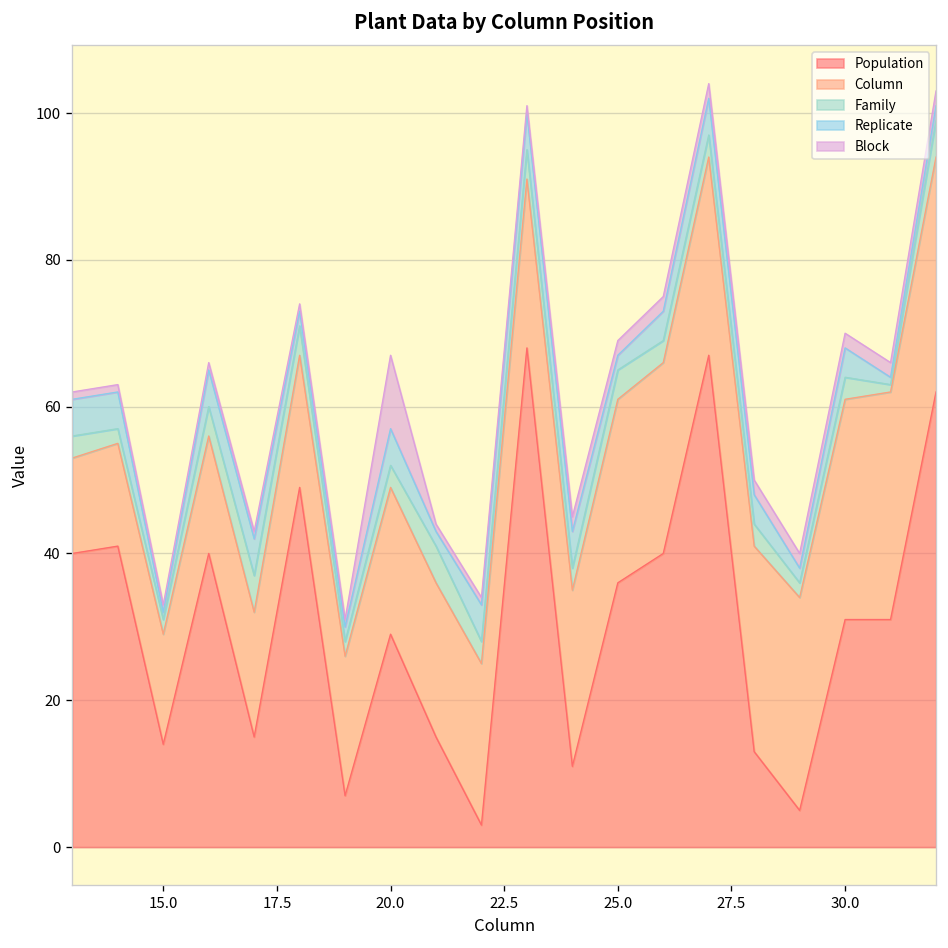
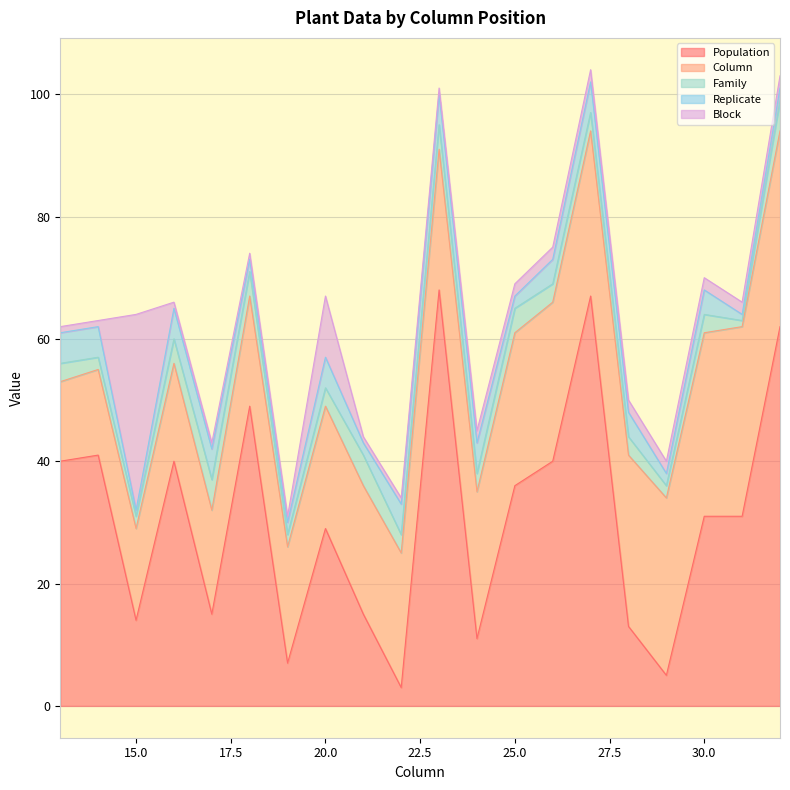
  {
    "Block": {
-     "15.0": 1,
+     "15.0": 32,
      "20.0": 10,
      "25.0": 2,
      "30.0": 2
    }
  }
